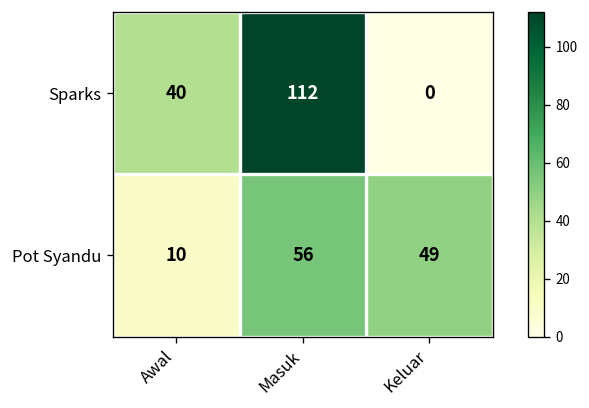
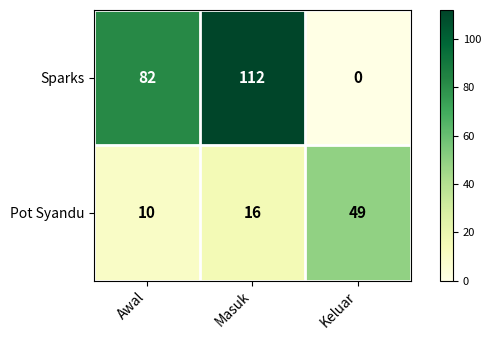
  {
    "Sparks": {
-     "Awal": 40,
+     "Awal": 82,
      "Masuk": 112,
      "Keluar": 0
    },
    "Pot Syandu": {
      "Awal": 10,
-     "Masuk": 56,
+     "Masuk": 16,
      "Keluar": 49
    }
  }
